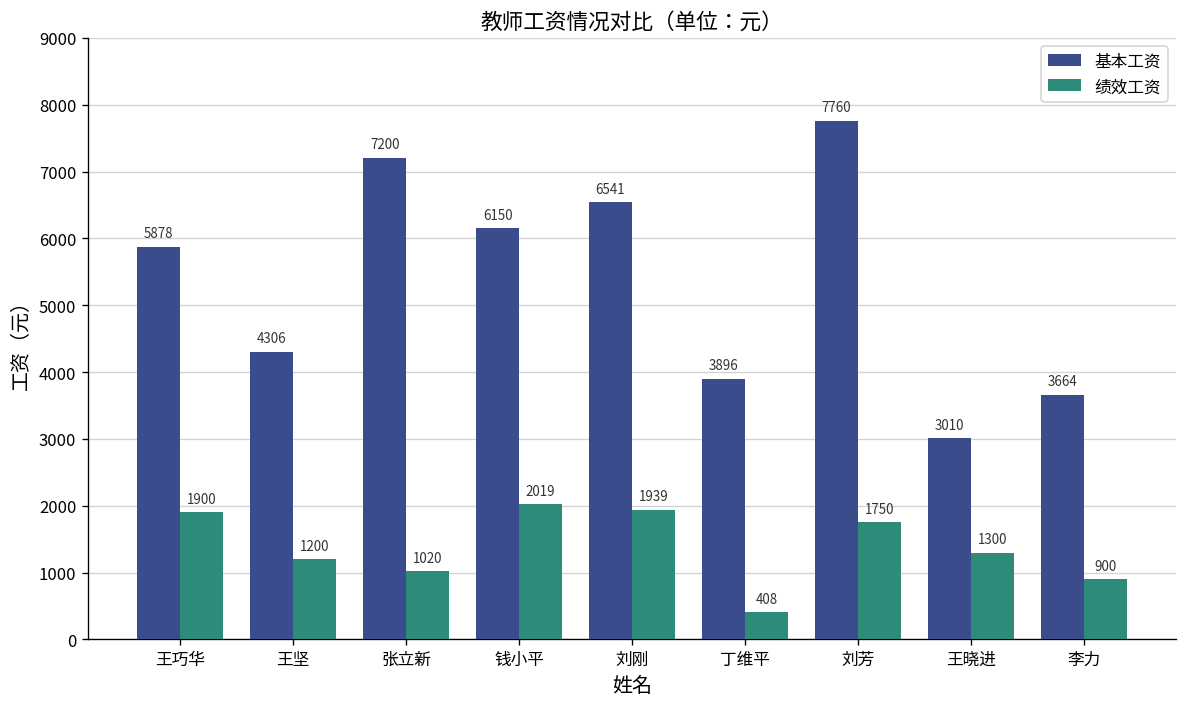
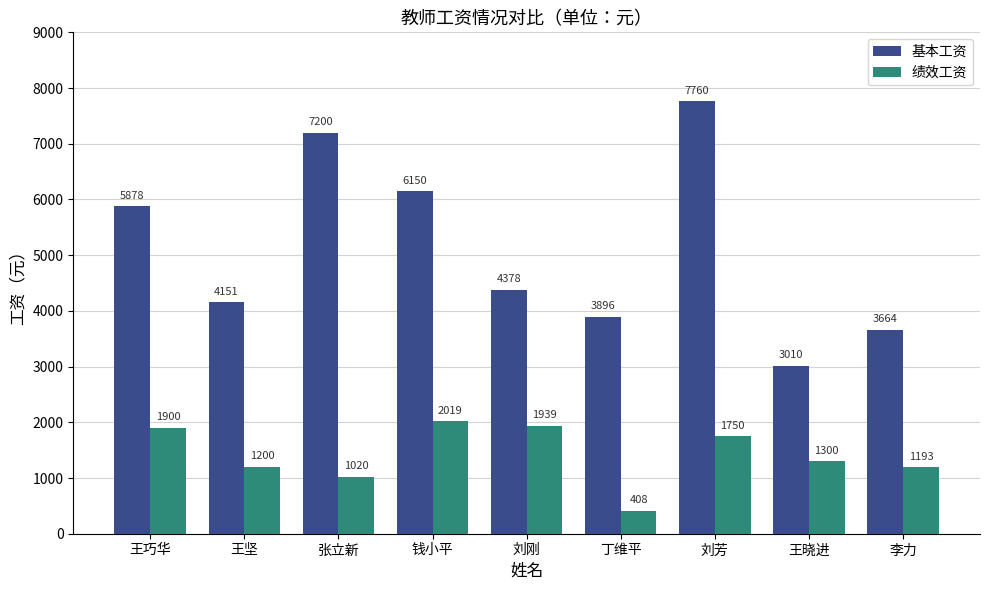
  {
    "基本工资": {
      "王巧华": 5878,
-     "王坚": 4306,
+     "王坚": 4151,
      "张立新": 7200,
      "钱小平": 6150,
-     "刘刚": 6541,
+     "刘刚": 4378,
      "丁维平": 3896,
      "刘芳": 7760,
      "王晓进": 3010,
      "李力": 3664
    },
    "绩效工资": {
      "王巧华": 1900,
      "王坚": 1200,
      "张立新": 1020,
      "钱小平": 2019,
      "刘刚": 1939,
      "丁维平": 408,
      "刘芳": 1750,
      "王晓进": 1300,
-     "李力": 900
+     "李力": 1193
    }
  }
